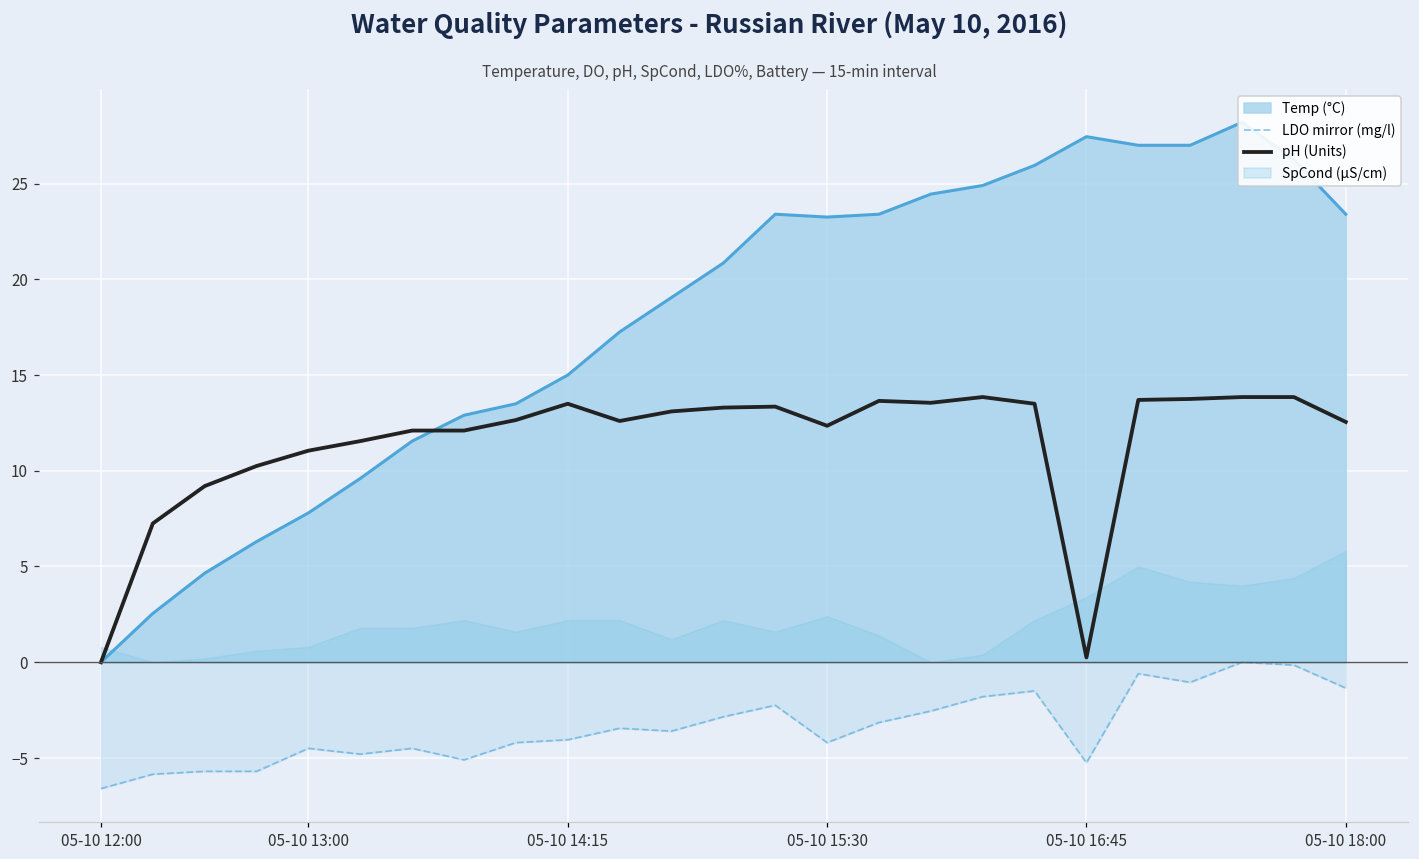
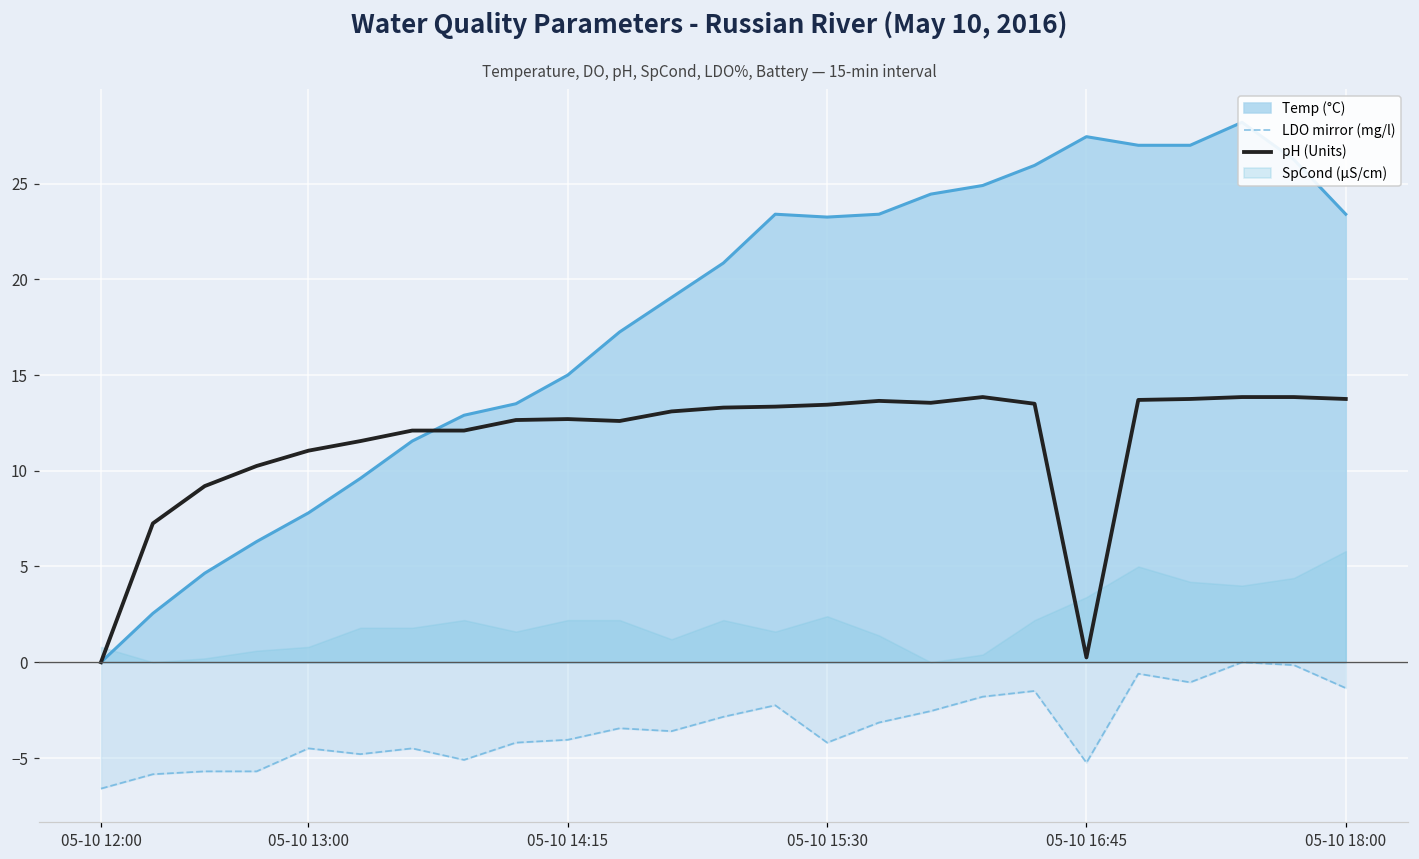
  {
    "LDO mirror (mg/l)": {
      "05-10 12:00": -6.6,
      "05-10 13:00": -4.5,
      "05-10 14:15": -4.1,
      "05-10 15:30": -4.2,
      "05-10 16:45": -5.3,
      "05-10 18:00": -1.3
    },
    "pH (Units)": {
      "05-10 13:00": 11.1,
-     "05-10 14:15": 13.5,
-     "05-10 15:30": 12.3,
+     "05-10 14:15": 12.7,
+     "05-10 15:30": 13.5,
      "05-10 16:45": 0.2,
-     "05-10 18:00": 12.5
+     "05-10 18:00": 13.7
    }
  }
